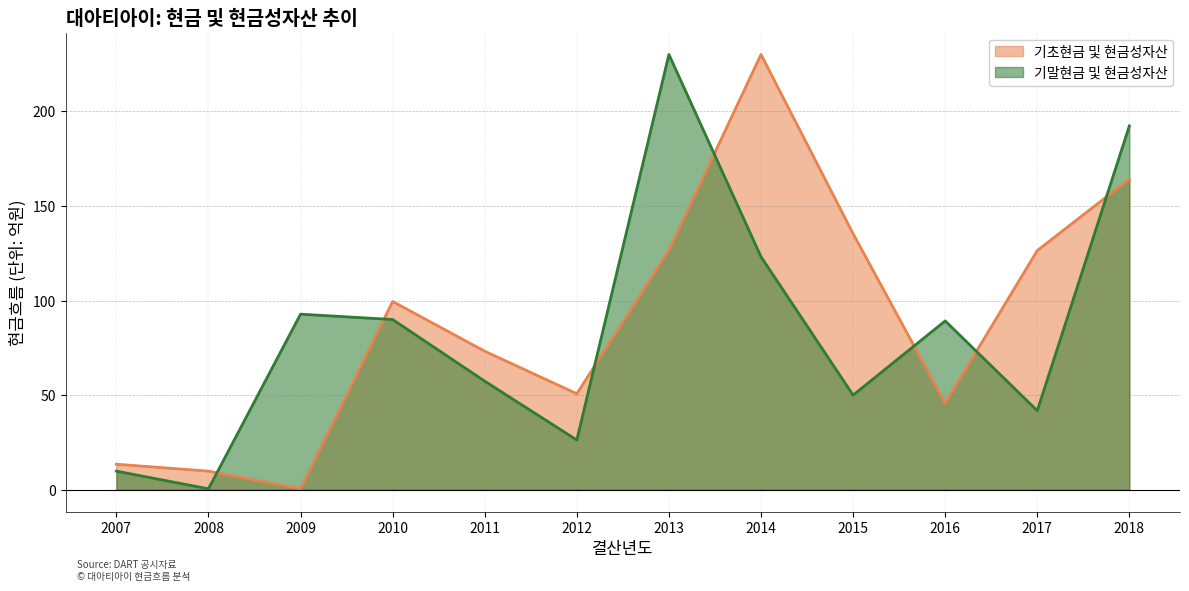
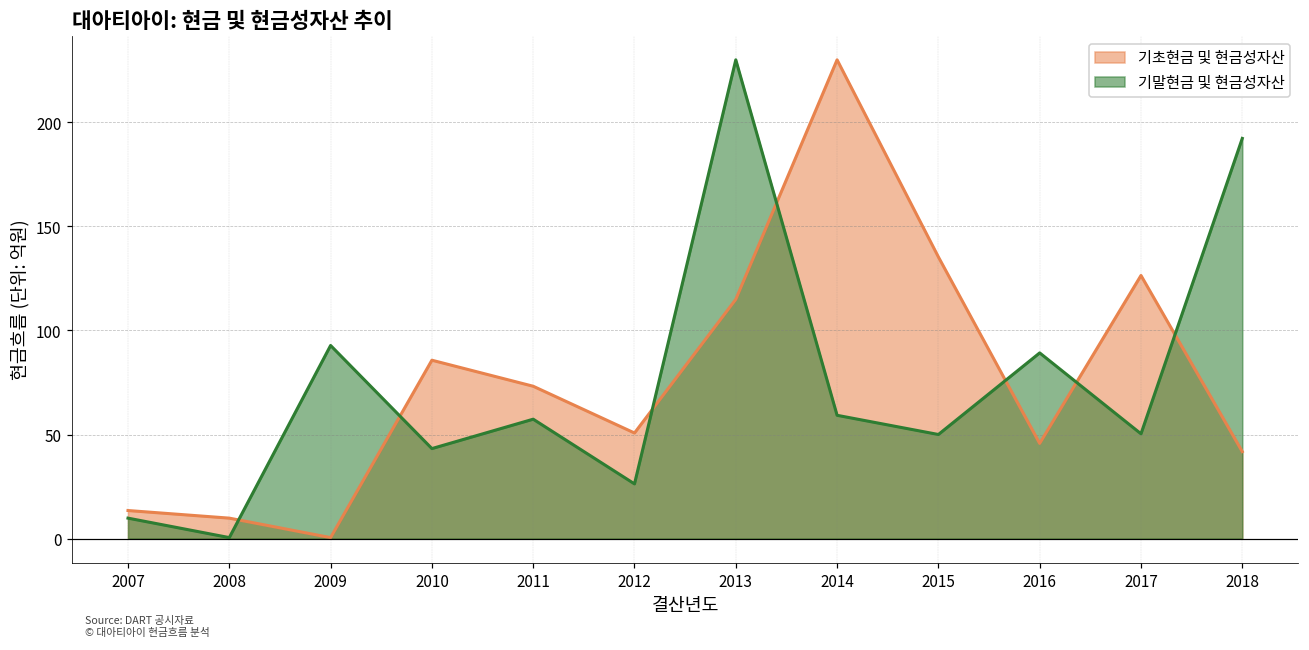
  {
    "기초현금 및 현금성자산": {
      "2007": 14,
      "2008": 10,
      "2009": 0,
-     "2010": 99,
+     "2010": 86,
      "2011": 73,
      "2012": 51,
-     "2013": 127,
+     "2013": 115,
      "2014": 230,
      "2015": 135,
      "2016": 46,
      "2017": 126,
-     "2018": 164
+     "2018": 42
    },
    "기말현금 및 현금성자산": {
      "2007": 10,
      "2008": 0,
      "2009": 93,
-     "2010": 90,
+     "2010": 43,
      "2011": 57,
      "2012": 26,
      "2013": 230,
-     "2014": 123,
+     "2014": 59,
      "2015": 50,
      "2016": 89,
-     "2017": 42,
+     "2017": 50,
      "2018": 192
    }
  }
